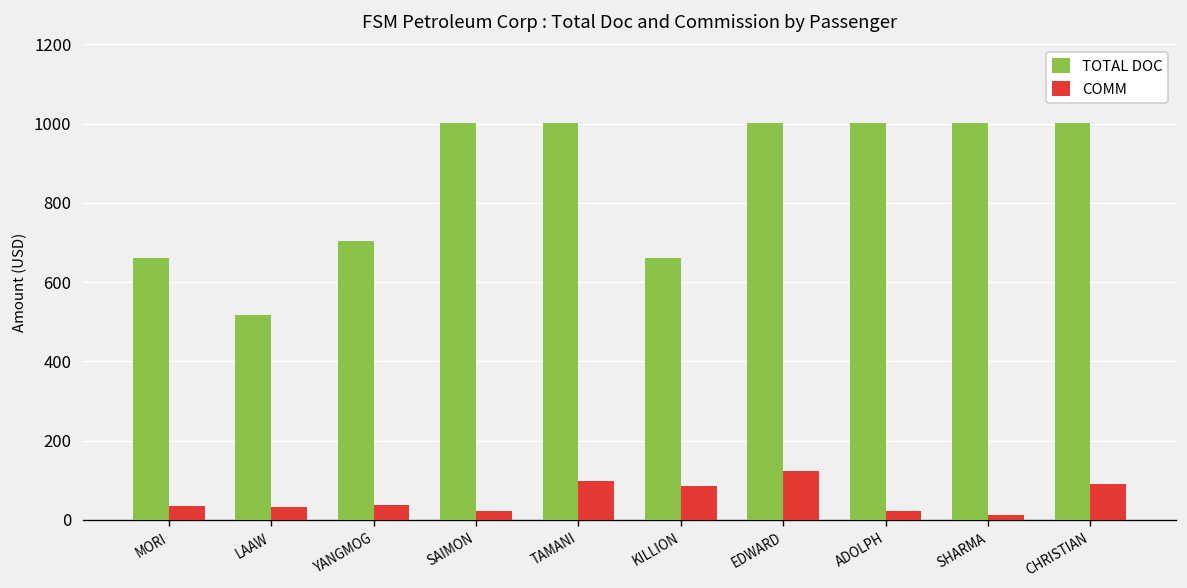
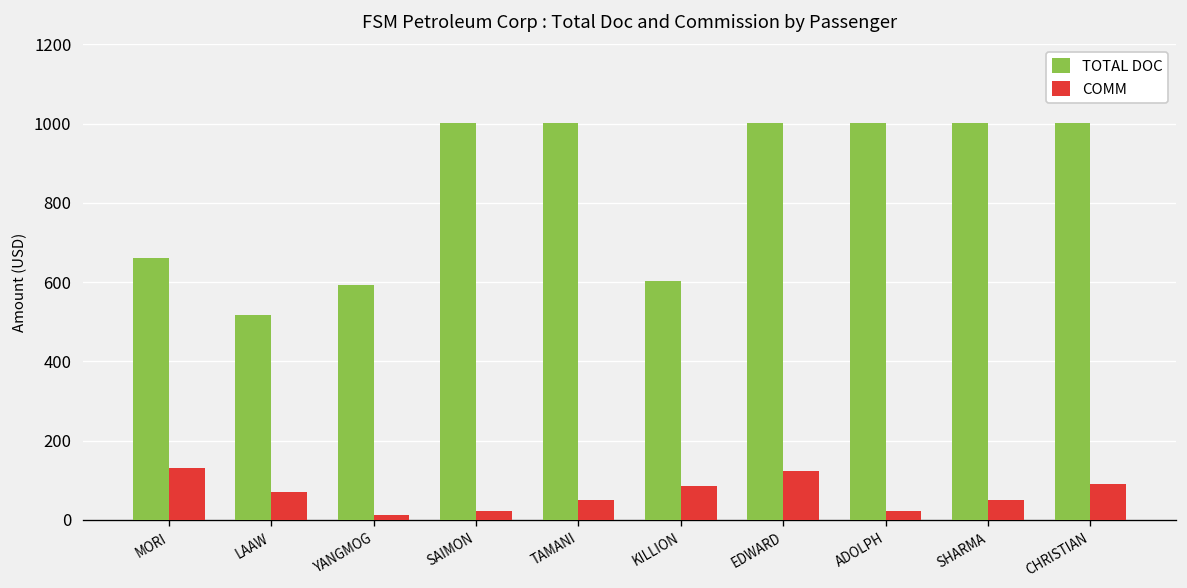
  {
    "TOTAL DOC": {
      "MORI": 660,
      "LAAW": 520,
-     "YANGMOG": 700,
+     "YANGMOG": 590,
      "SAIMON": 1000,
      "TAMANI": 1000,
-     "KILLION": 660,
+     "KILLION": 600,
      "EDWARD": 1000,
      "ADOLPH": 1000,
      "SHARMA": 1000,
      "CHRISTIAN": 1000
    },
    "COMM": {
-     "MORI": 30,
-     "LAAW": 30,
-     "YANGMOG": 40,
+     "MORI": 130,
+     "LAAW": 70,
+     "YANGMOG": 10,
      "SAIMON": 20,
-     "TAMANI": 100,
+     "TAMANI": 50,
      "KILLION": 90,
      "EDWARD": 120,
      "ADOLPH": 20,
-     "SHARMA": 10,
+     "SHARMA": 50,
      "CHRISTIAN": 90
    }
  }
